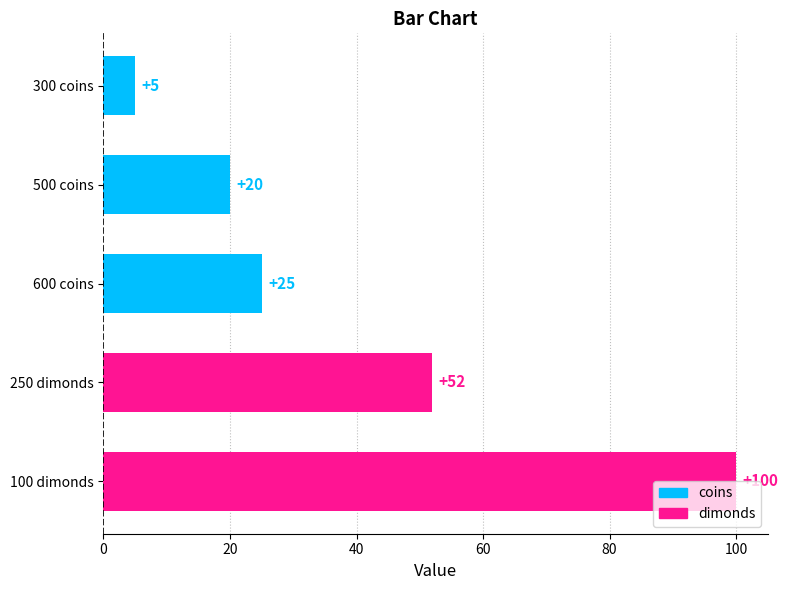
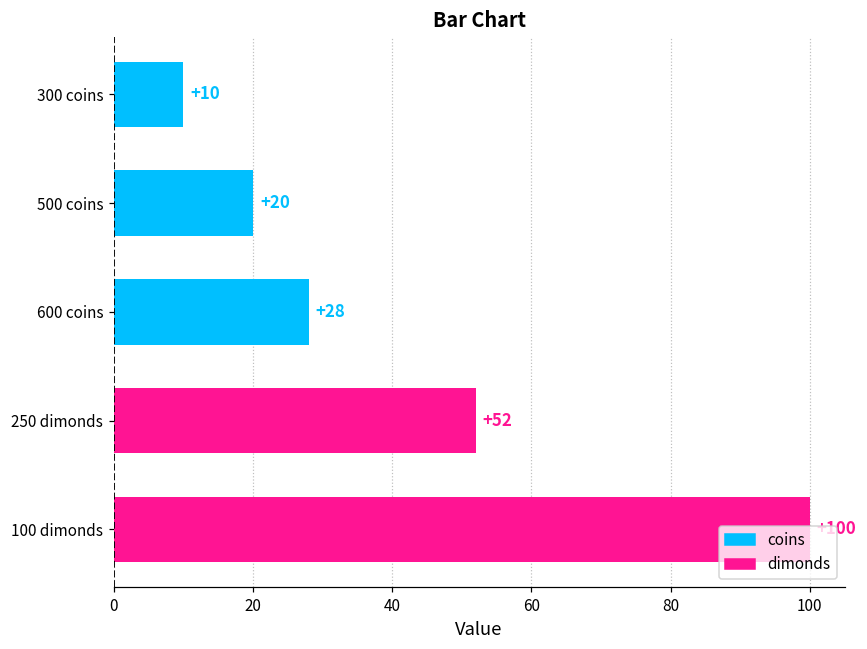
  {
-   "300 coins": "+5",
+   "300 coins": "+10",
    "500 coins": "+20",
-   "600 coins": "+25",
+   "600 coins": "+28",
    "250 dimonds": "+52"
  }
